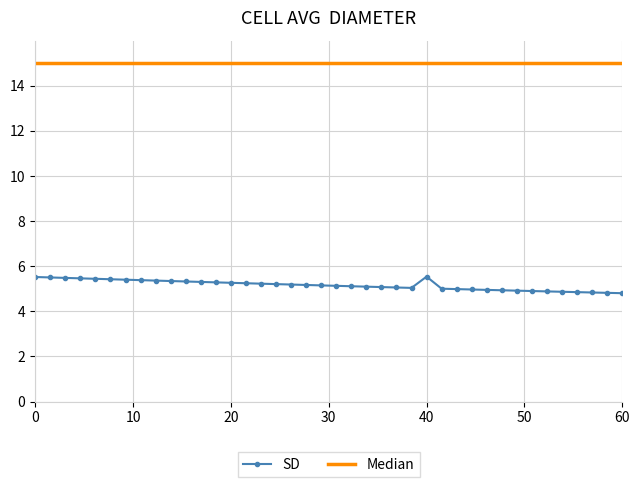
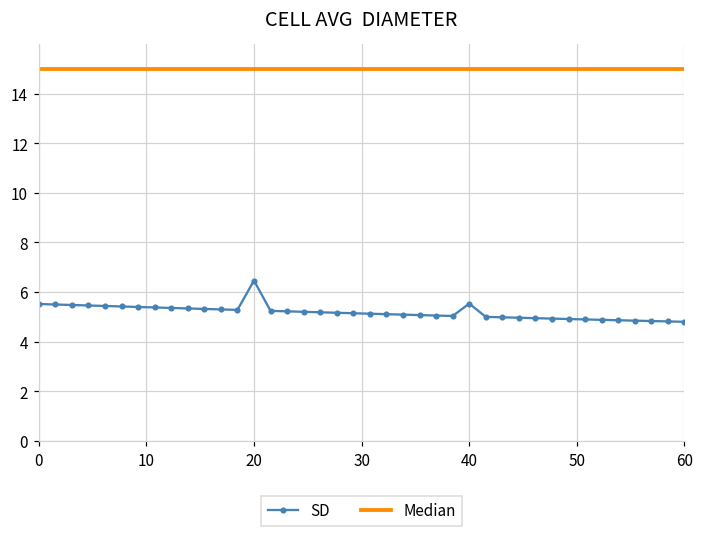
  {
    "SD": {
      "0": 5.5,
-     "20": 5.3,
+     "20": 6.5,
      "40": 5.5,
      "60": 4.8
    },
    "Median": {
      "0": 15.0,
      "20": 15.0,
      "40": 15.0,
      "60": 15.0
    }
  }
